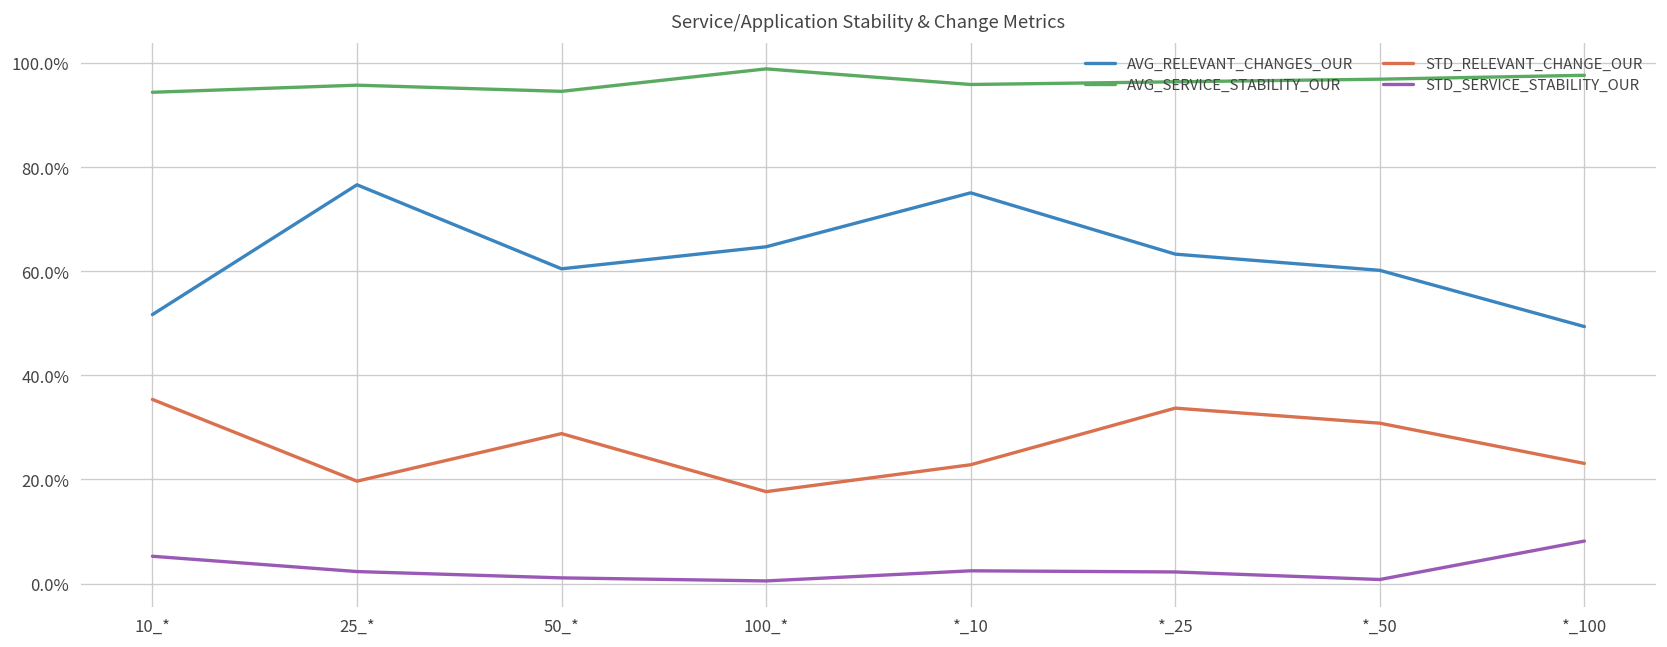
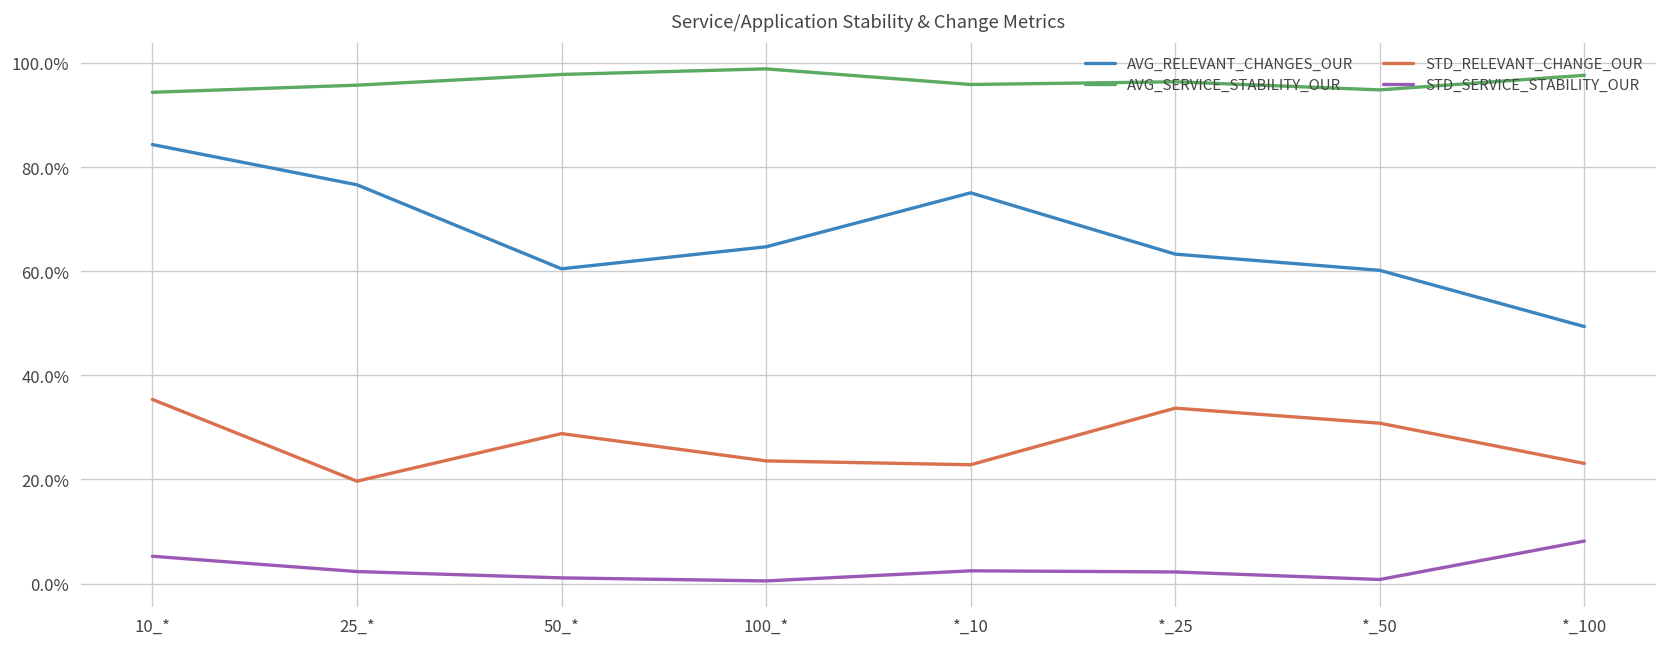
  {
    "AVG_RELEVANT_CHANGES_OUR": {
-     "10_*": "52%",
+     "10_*": "84%",
      "25_*": "77%",
      "50_*": "60%",
      "100_*": "65%",
      "*_10": "75%",
      "*_25": "63%",
      "*_50": "60%",
      "*_100": "49%"
    },
    "AVG_SERVICE_STABILITY_OUR": {
      "10_*": "94%",
      "25_*": "96%",
-     "50_*": "95%",
+     "50_*": "98%",
      "100_*": "99%",
      "*_10": "96%",
      "*_25": "96%",
-     "*_50": "97%",
+     "*_50": "95%",
      "*_100": "98%"
    },
    "STD_RELEVANT_CHANGE_OUR": {
      "10_*": "35%",
      "25_*": "20%",
      "50_*": "29%",
-     "100_*": "18%",
+     "100_*": "24%",
      "*_10": "23%",
      "*_25": "34%",
      "*_50": "31%",
      "*_100": "23%"
    },
    "STD_SERVICE_STABILITY_OUR": {
      "10_*": "5%",
      "25_*": "2%",
      "50_*": "1%",
      "100_*": "1%",
      "*_10": "2%",
      "*_25": "2%",
      "*_50": "1%",
      "*_100": "8%"
    }
  }
